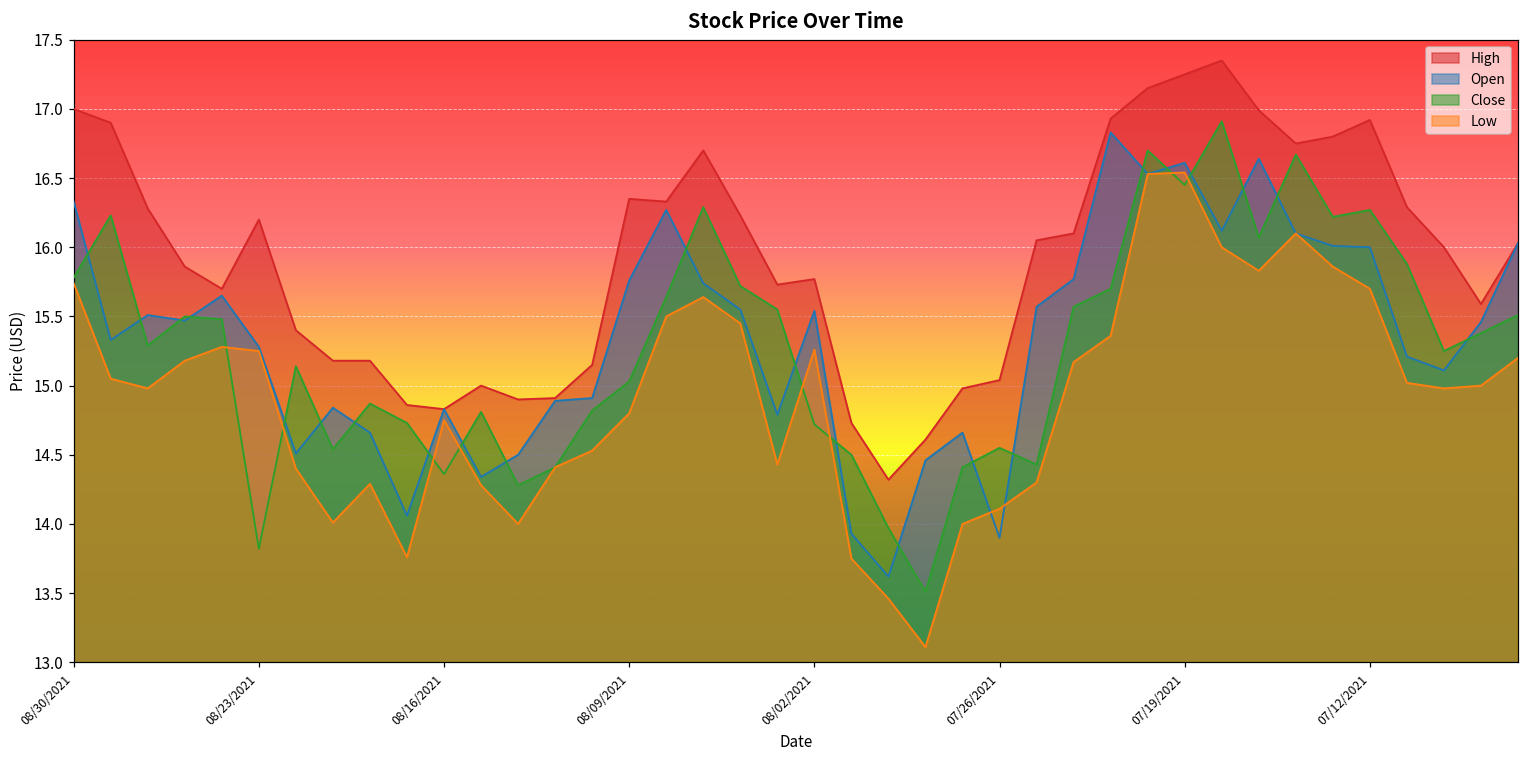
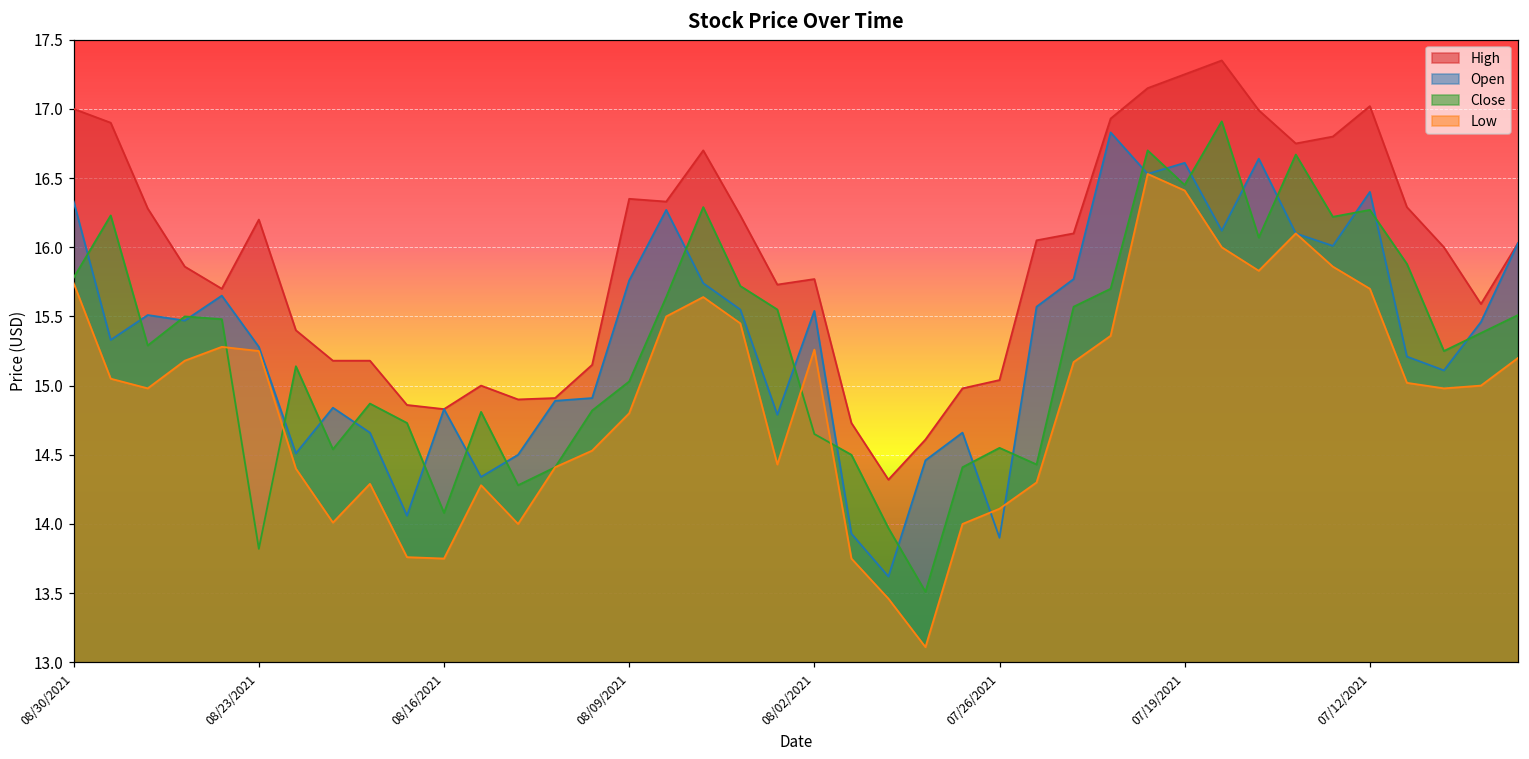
  {
    "High": {
      "08/30/2021": 17.00,
      "08/23/2021": 16.20,
      "08/09/2021": 16.35,
      "08/02/2021": 15.77,
      "07/26/2021": 15.04,
      "07/19/2021": 17.25,
-     "07/12/2021": 16.92
+     "07/12/2021": 17.02
    },
    "Open": {
      "08/30/2021": 16.33,
      "08/23/2021": 15.28,
      "08/09/2021": 15.76,
      "08/02/2021": 15.54,
      "07/26/2021": 13.9,
      "07/19/2021": 16.6,
-     "07/12/2021": 16.0
+     "07/12/2021": 16.4
    },
    "Close": {
      "08/30/2021": 15.78,
      "08/23/2021": 13.82,
-     "08/16/2021": 14.36,
+     "08/16/2021": 14.08,
      "08/09/2021": 15.03,
-     "08/02/2021": 14.72,
+     "08/02/2021": 14.65,
      "07/26/2021": 14.55,
      "07/19/2021": 16.45,
      "07/12/2021": 16.27
    },
    "Low": {
      "08/30/2021": 15.74,
      "08/23/2021": 15.25,
-     "08/16/2021": 14.75,
+     "08/16/2021": 13.75,
      "08/09/2021": 14.80,
      "08/02/2021": 15.26,
      "07/26/2021": 14.11,
-     "07/19/2021": 16.54,
+     "07/19/2021": 16.41,
      "07/12/2021": 15.70
    }
  }
